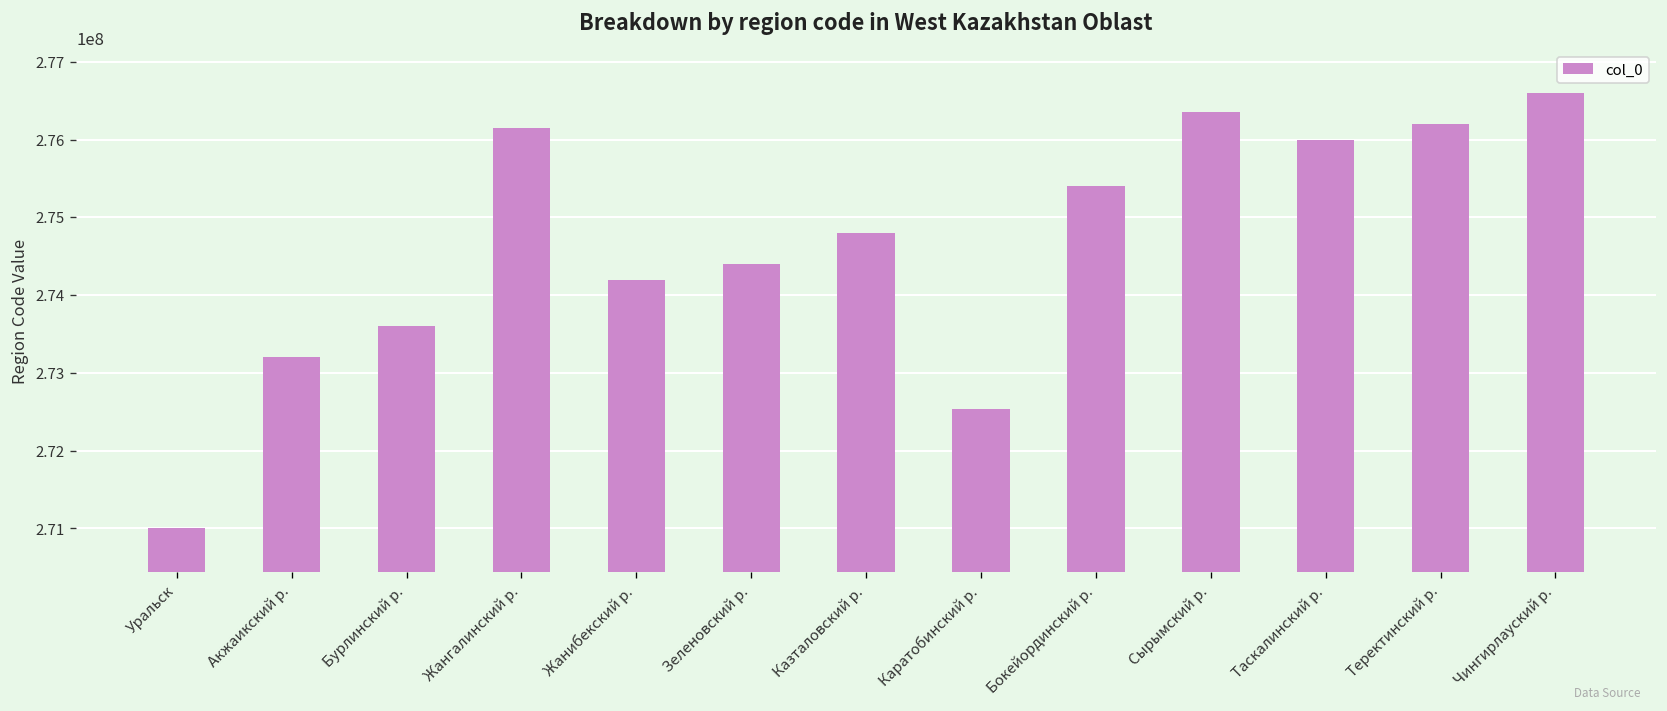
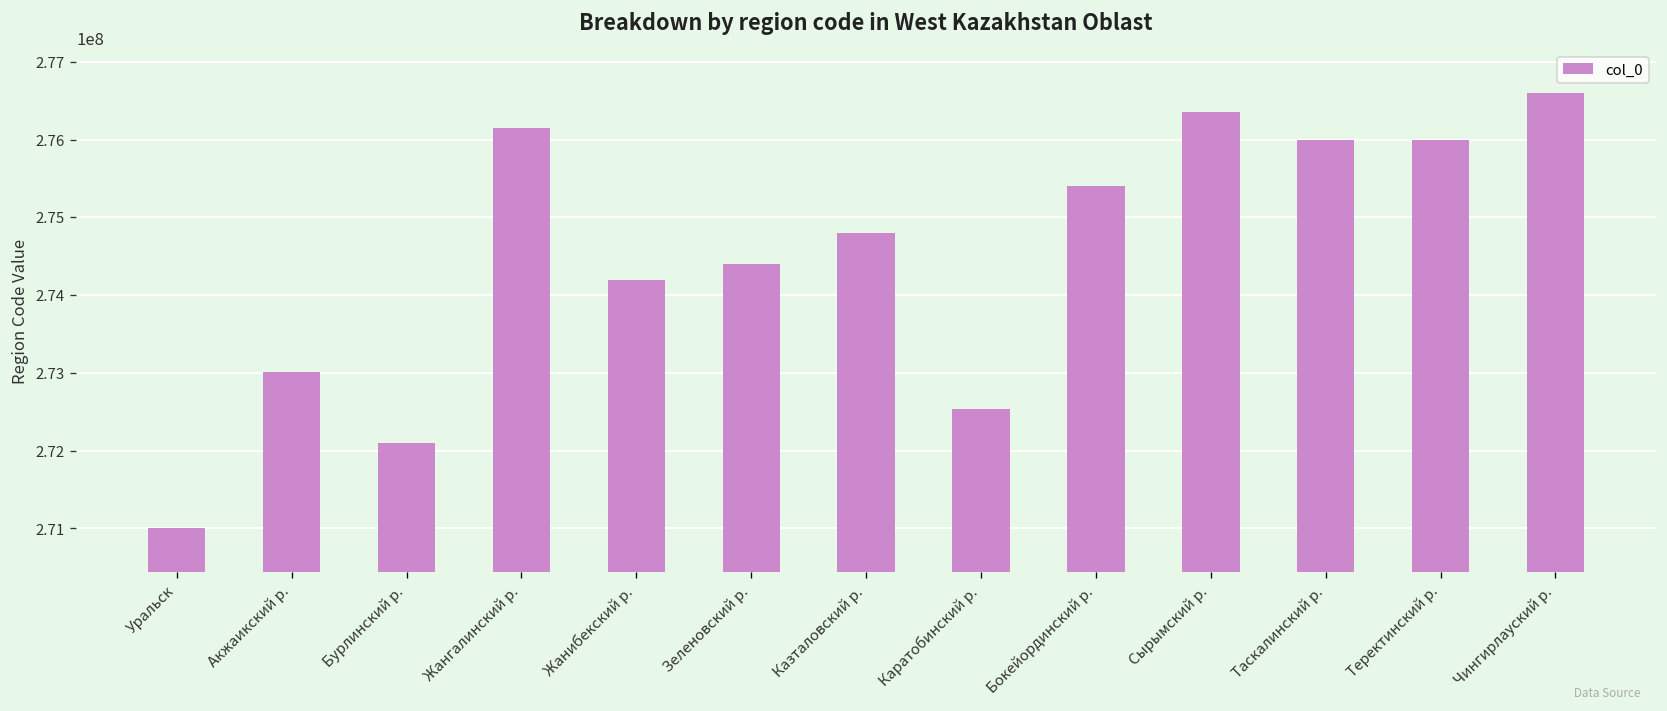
  {
    "Уральск": 271000000,
-   "Акжаикский р.": 273200000,
-   "Бурлинский р.": 273600000,
+   "Акжаикский р.": 273000000,
+   "Бурлинский р.": 272100000,
    "Жангалинский р.": 276200000,
    "Жанибекский р.": 274200000,
    "Зеленовский р.": 274400000,
    "Казталовский р.": 274800000,
    "Каратобинский р.": 272500000,
    "Бокейординский р.": 275400000,
    "Сырымский р.": 276400000,
    "Таскалинский р.": 276000000,
-   "Теректинский р.": 276200000,
+   "Теректинский р.": 276000000,
    "Чингирлауский р.": 276600000
  }
